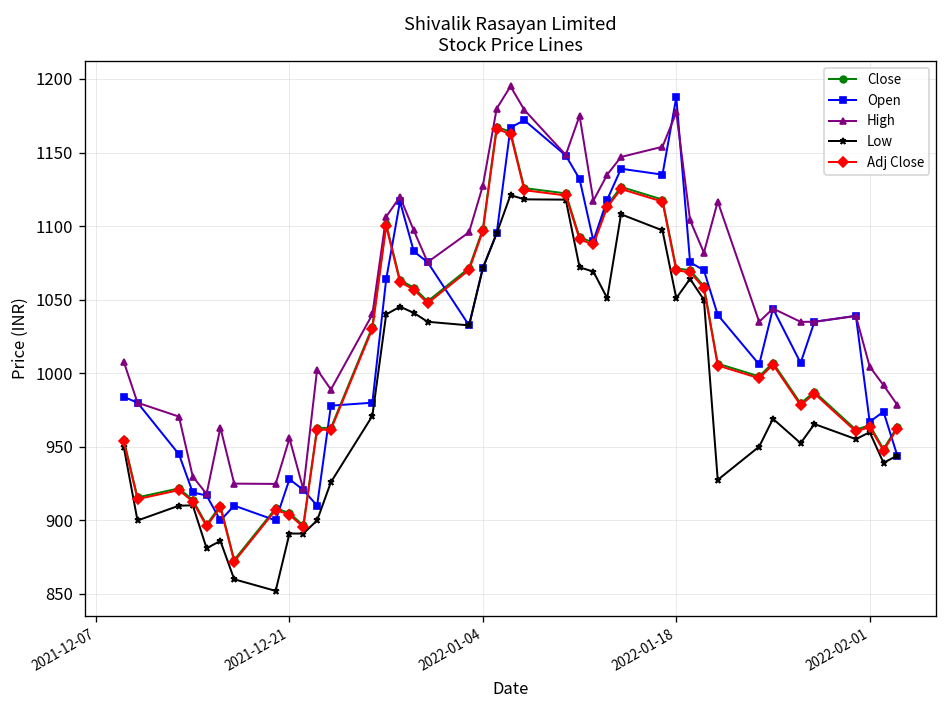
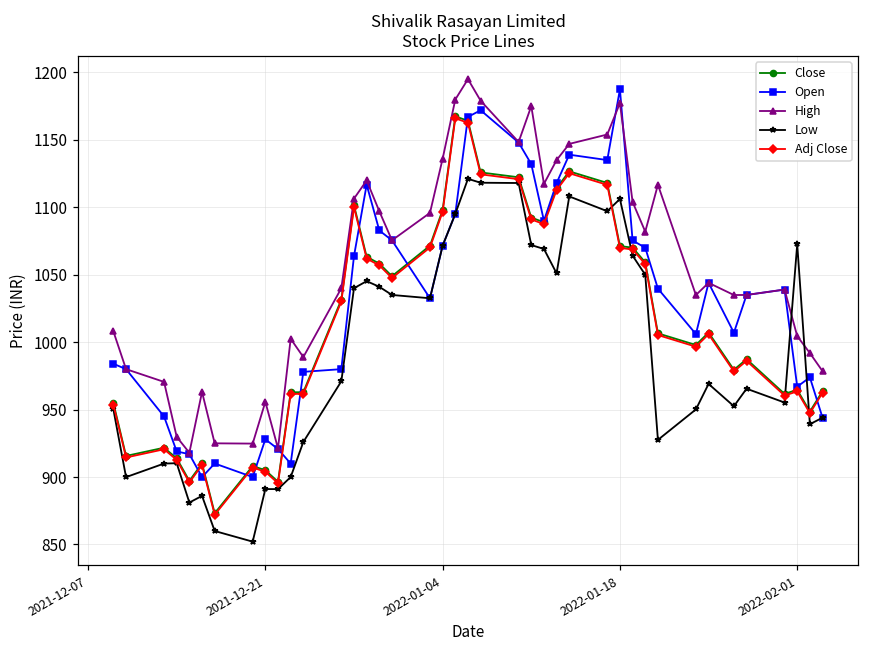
  {
    "Open": {
      "2021-12-21": 928,
      "2022-01-18": 1187,
      "2022-02-01": 967
    },
    "High": {
      "2021-12-21": 956,
-     "2022-01-04": 1128,
+     "2022-01-04": 1136,
      "2022-01-18": 1177,
      "2022-02-01": 1005
    },
    "Low": {
      "2021-12-21": 891,
-     "2022-01-18": 1051,
-     "2022-02-01": 960
+     "2022-01-18": 1106,
+     "2022-02-01": 1073
    }
  }
